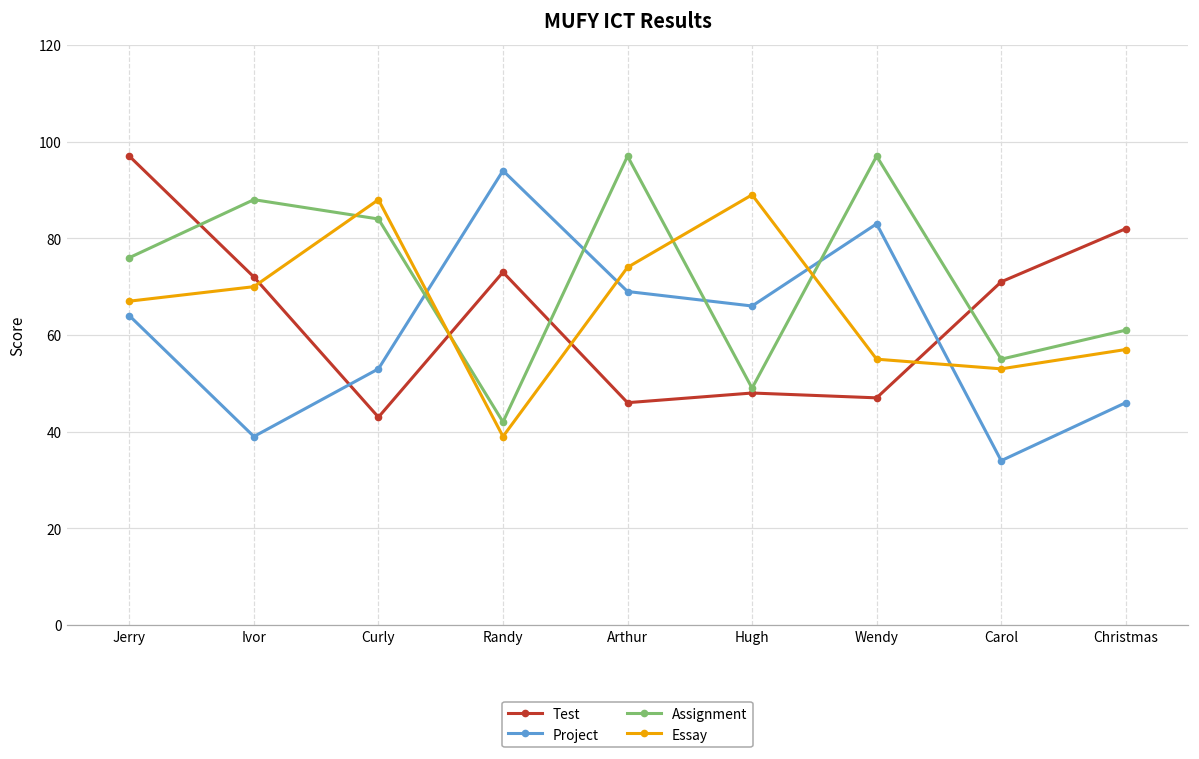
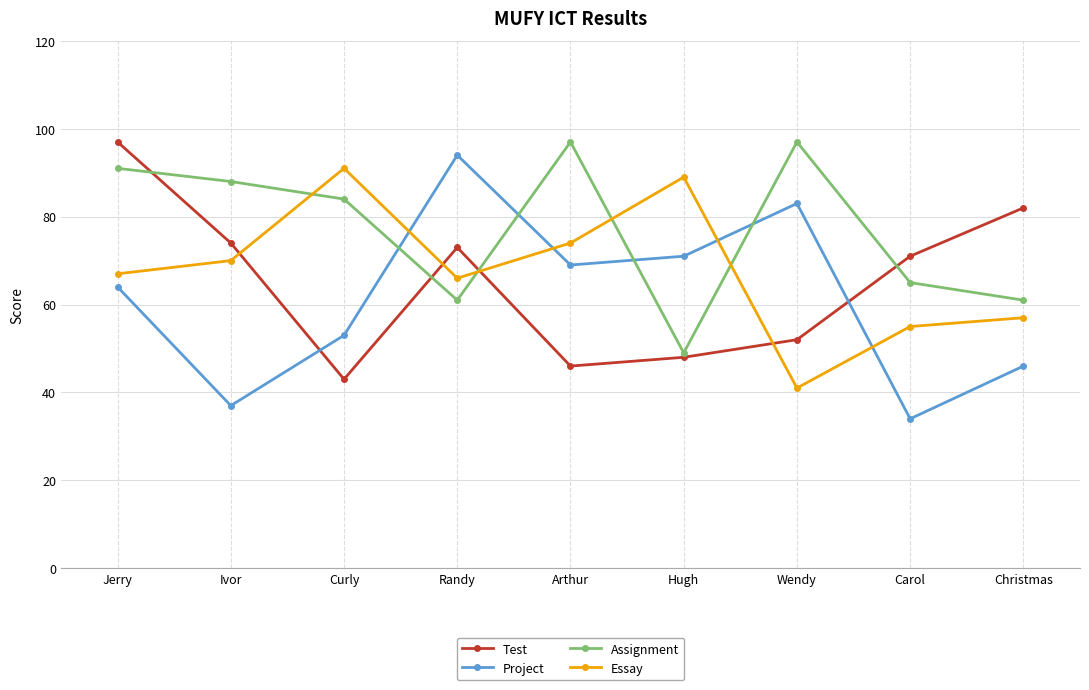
  {
    "Test": {
      "Jerry": 97,
-     "Ivor": 72,
+     "Ivor": 74,
      "Curly": 43,
      "Randy": 73,
      "Arthur": 46,
      "Hugh": 48,
-     "Wendy": 47,
+     "Wendy": 52,
      "Carol": 71,
      "Christmas": 82
    },
    "Project": {
      "Jerry": 64,
-     "Ivor": 39,
+     "Ivor": 37,
      "Curly": 53,
      "Randy": 94,
      "Arthur": 69,
-     "Hugh": 66,
+     "Hugh": 71,
      "Wendy": 83,
      "Carol": 34,
      "Christmas": 46
    },
    "Assignment": {
-     "Jerry": 76,
+     "Jerry": 91,
      "Ivor": 88,
      "Curly": 84,
-     "Randy": 42,
+     "Randy": 61,
      "Arthur": 97,
      "Hugh": 49,
      "Wendy": 97,
-     "Carol": 55,
+     "Carol": 65,
      "Christmas": 61
    },
    "Essay": {
      "Jerry": 67,
      "Ivor": 70,
-     "Curly": 88,
-     "Randy": 39,
+     "Curly": 91,
+     "Randy": 66,
      "Arthur": 74,
      "Hugh": 89,
-     "Wendy": 55,
-     "Carol": 53,
+     "Wendy": 41,
+     "Carol": 55,
      "Christmas": 57
    }
  }
